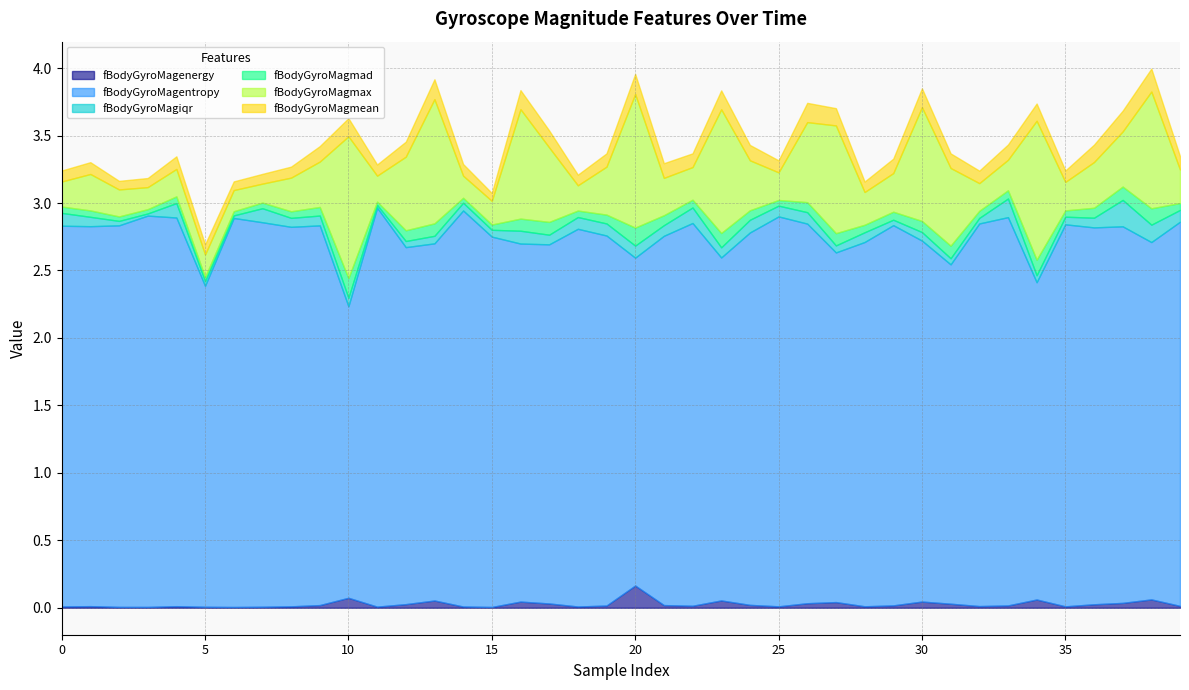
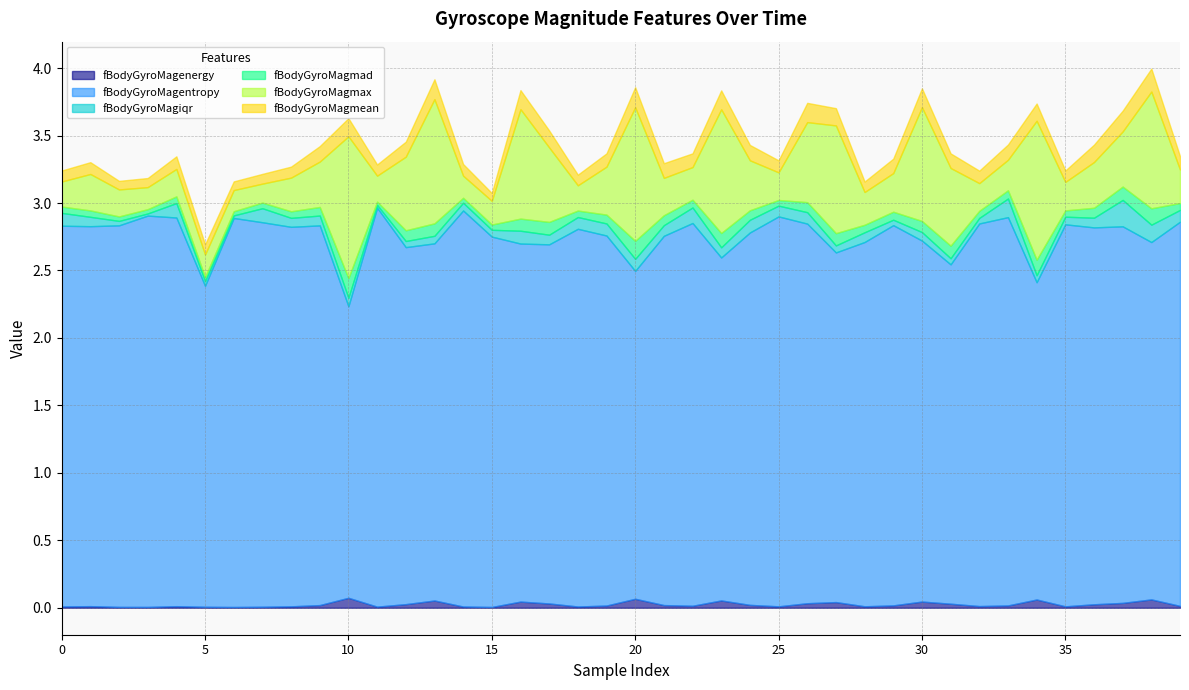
  {
    "fBodyGyroMagenergy": {
      "10": 0.07,
-     "20": 0.16,
+     "20": 0.07,
      "30": 0.05
    },
    "fBodyGyroMagentropy": {
      "0": 2.82,
      "5": 2.38,
      "10": 2.16,
      "15": 2.75,
      "20": 2.43,
      "25": 2.89,
      "30": 2.68,
      "35": 2.83
    },
    "fBodyGyroMagiqr": {
      "0": 0.10,
      "5": 0.03,
      "10": 0.06,
      "15": 0.05,
      "20": 0.09,
      "25": 0.08,
      "30": 0.06,
      "35": 0.06
    },
    "fBodyGyroMagmad": {
      "0": 0.05,
      "5": 0.03,
      "10": 0.15,
      "15": 0.04,
      "20": 0.13,
      "25": 0.04,
      "30": 0.08,
      "35": 0.05
    },
    "fBodyGyroMagmax": {
      "0": 0.19,
      "5": 0.17,
      "10": 1.05,
      "15": 0.18,
      "20": 0.99,
      "25": 0.20,
      "30": 0.84,
      "35": 0.21
    },
    "fBodyGyroMagmean": {
      "0": 0.08,
      "5": 0.08,
      "15": 0.06,
      "20": 0.15,
      "25": 0.09,
      "30": 0.14,
      "35": 0.08
    }
  }
